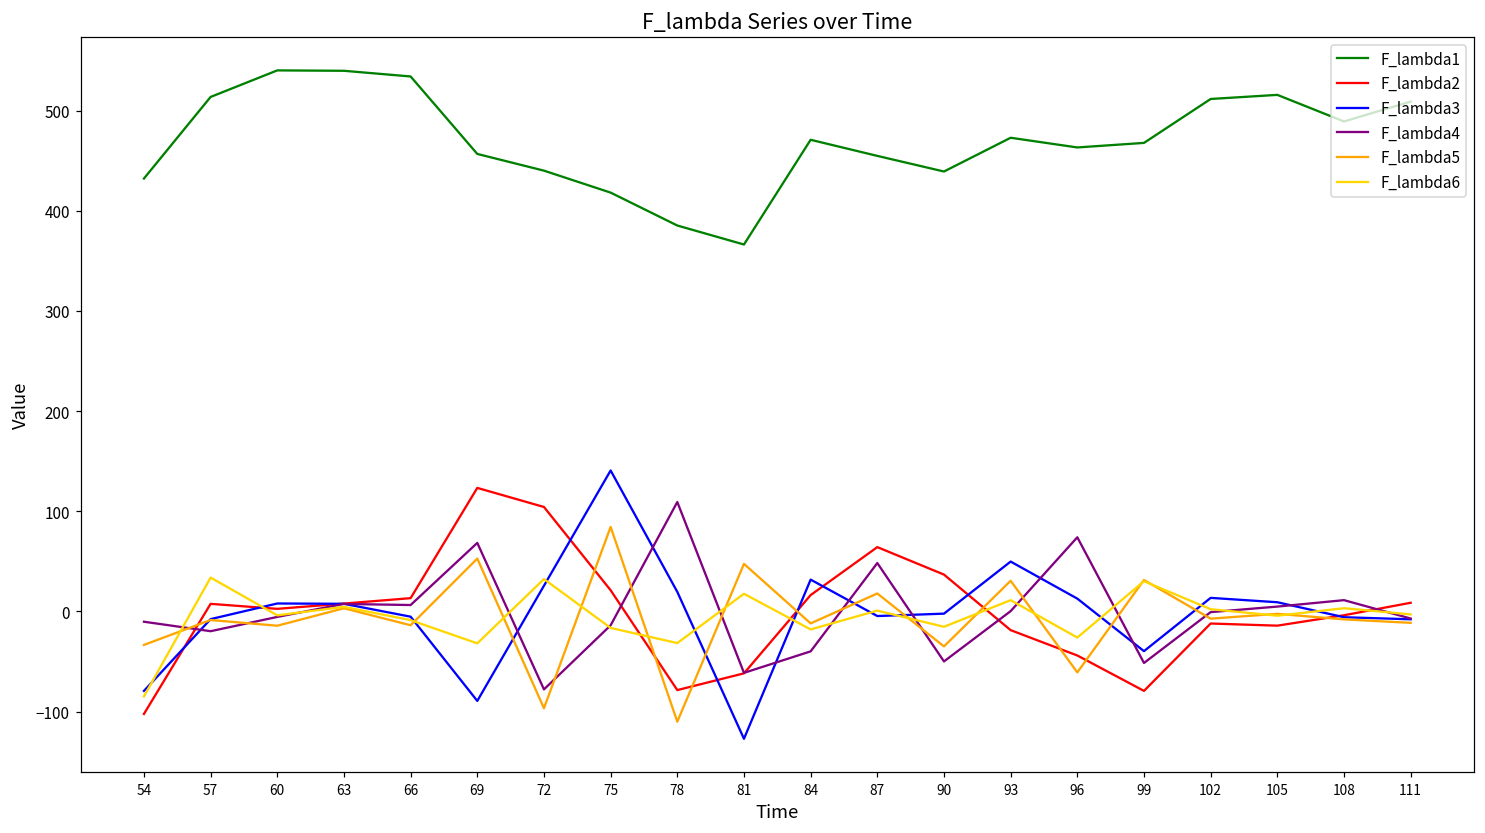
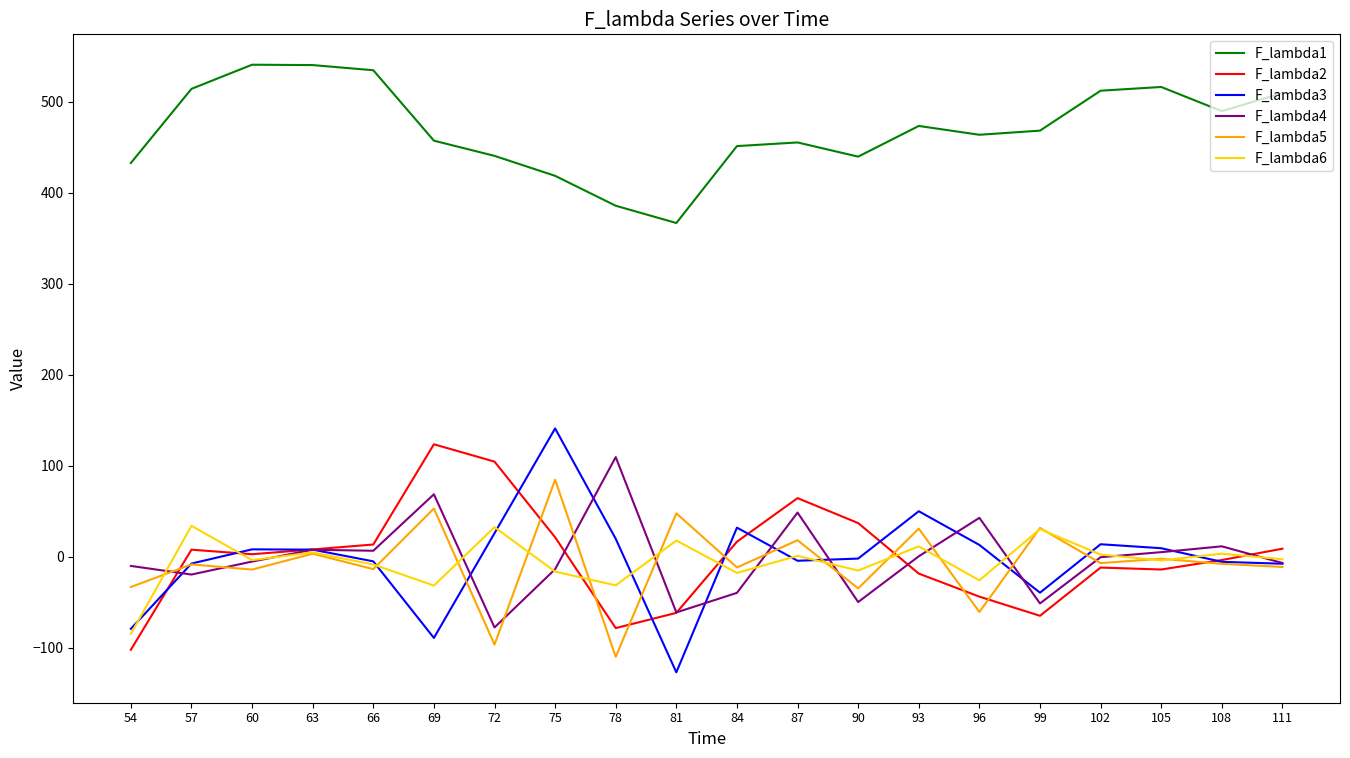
  {
    "F_lambda1": {
      "54": 430,
      "57": 510,
      "60": 540,
      "63": 540,
      "66": 530,
      "69": 460,
      "72": 440,
      "75": 420,
      "78": 390,
      "81": 370,
-     "84": 470,
+     "84": 450,
      "87": 460,
      "90": 440,
      "93": 470,
      "96": 460,
      "99": 470,
      "102": 510,
      "105": 520
    },
    "F_lambda2": {
      "54": -100,
      "57": 10,
      "60": 0,
      "66": 10,
      "69": 120,
      "72": 100,
      "75": 20,
      "78": -80,
      "84": 20,
      "87": 60,
      "90": 40,
      "93": -20,
      "96": -40,
-     "99": -80,
+     "99": -70,
      "102": -10,
      "105": -10,
      "111": 10
    },
    "F_lambda3": {
      "54": -80,
      "60": 10,
      "66": -10,
      "69": -90,
      "72": 30,
      "75": 140,
      "78": 20,
      "81": -130,
      "84": 30,
      "87": 0,
      "90": 0,
      "93": 50,
      "96": 10,
      "99": -40,
      "102": 10,
      "105": 10
    },
    "F_lambda4": {
      "54": -10,
      "57": -20,
      "66": 10,
      "69": 70,
      "72": -80,
      "78": 110,
      "84": -40,
      "87": 50,
      "90": -50,
      "93": 0,
-     "96": 70,
+     "96": 40,
      "99": -50,
      "102": 0,
      "105": 0,
      "108": 10
    }
  }
